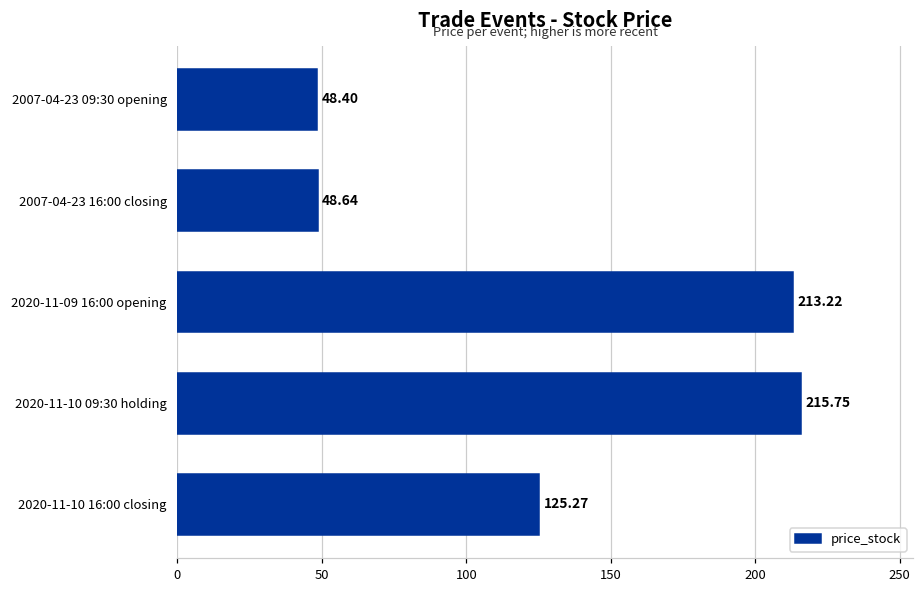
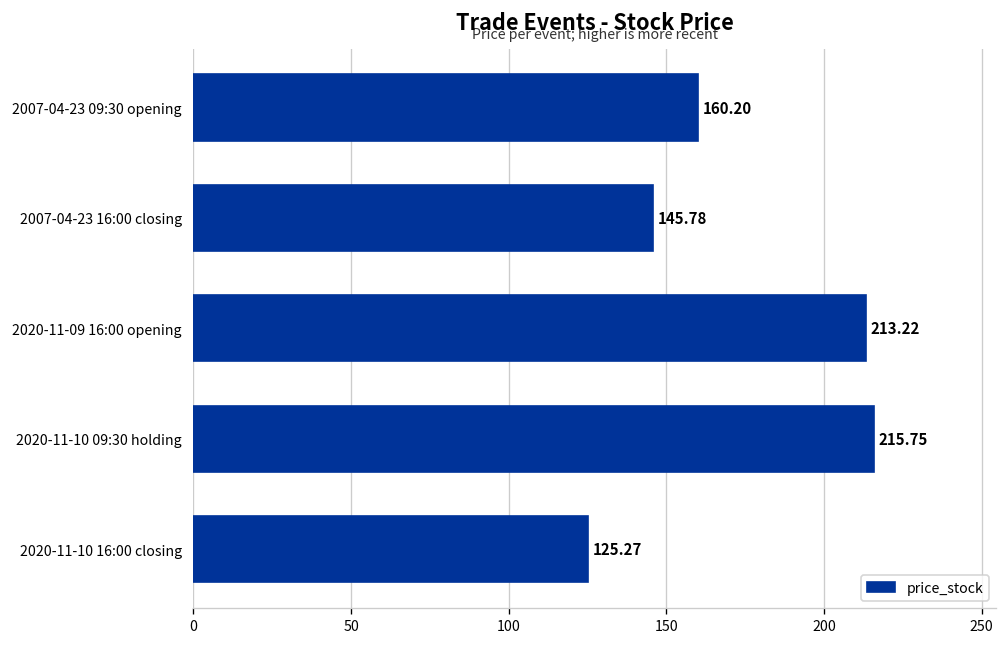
  {
-   "2007-04-23 09:30 opening": 48.40,
-   "2007-04-23 16:00 closing": 48.64,
+   "2007-04-23 09:30 opening": 160.20,
+   "2007-04-23 16:00 closing": 145.78,
    "2020-11-09 16:00 opening": 213.22,
    "2020-11-10 09:30 holding": 215.75,
    "2020-11-10 16:00 closing": 125.27
  }
